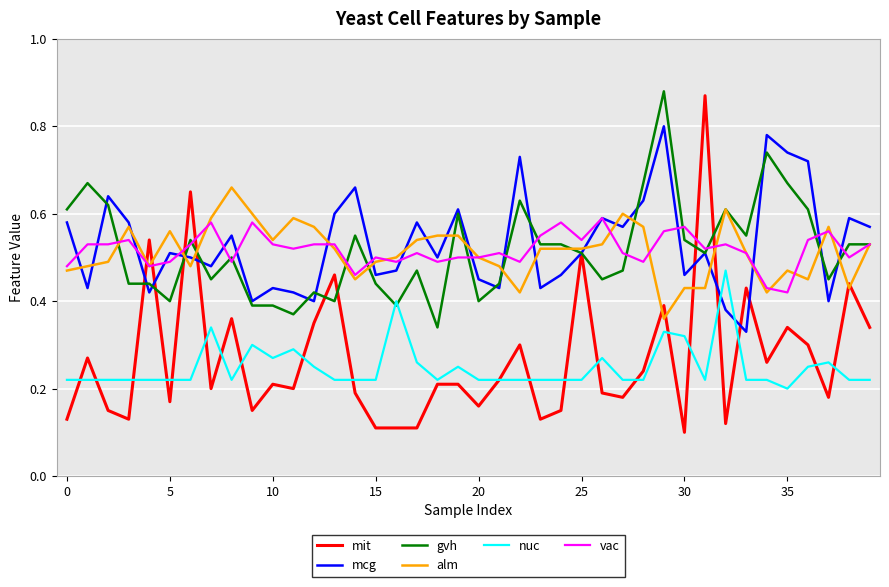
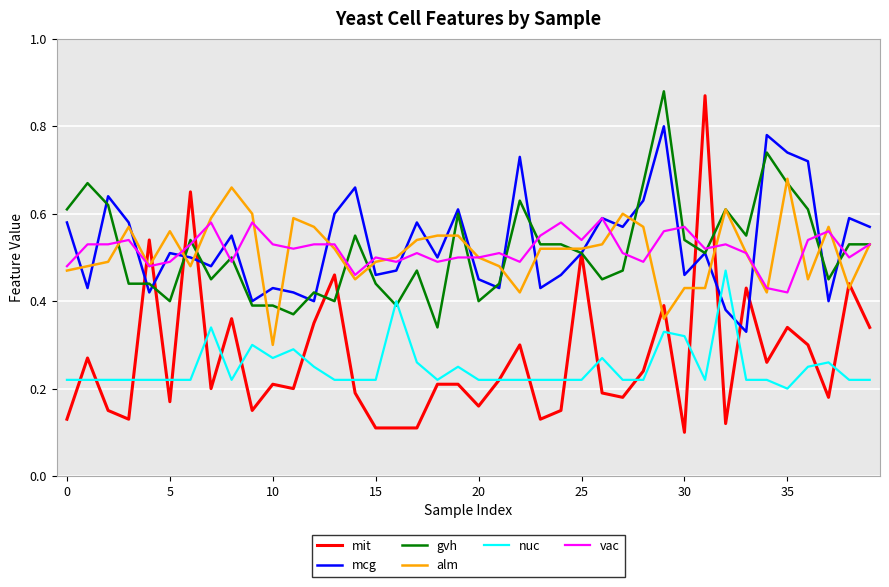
  {
    "mit": {
      "0": 0.13,
      "5": 0.17,
      "10": 0.21,
      "15": 0.11,
      "20": 0.16,
      "30": 0.10,
      "35": 0.34
    },
    "mcg": {
      "0": 0.58,
      "5": 0.51,
      "10": 0.43,
      "15": 0.46,
      "20": 0.45,
      "30": 0.46,
      "35": 0.74
    },
    "gvh": {
      "0": 0.61,
      "5": 0.40,
      "10": 0.39,
      "15": 0.44,
      "20": 0.40,
      "30": 0.54,
      "35": 0.67
    },
    "alm": {
      "0": 0.47,
      "5": 0.56,
-     "10": 0.54,
+     "10": 0.30,
      "15": 0.49,
      "25": 0.52,
      "30": 0.43,
-     "35": 0.47
+     "35": 0.68
    },
    "nuc": {
      "0": 0.22,
      "5": 0.22,
      "10": 0.27,
      "15": 0.22,
      "20": 0.22,
      "25": 0.22,
      "30": 0.32,
      "35": 0.20
    },
    "vac": {
      "0": 0.48,
      "5": 0.49,
      "10": 0.53,
      "15": 0.50,
      "25": 0.54,
      "30": 0.57,
      "35": 0.42
    }
  }
